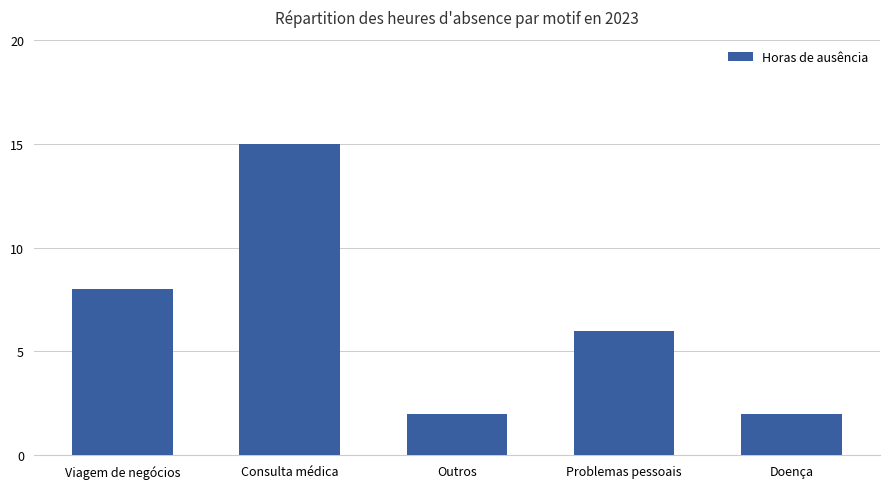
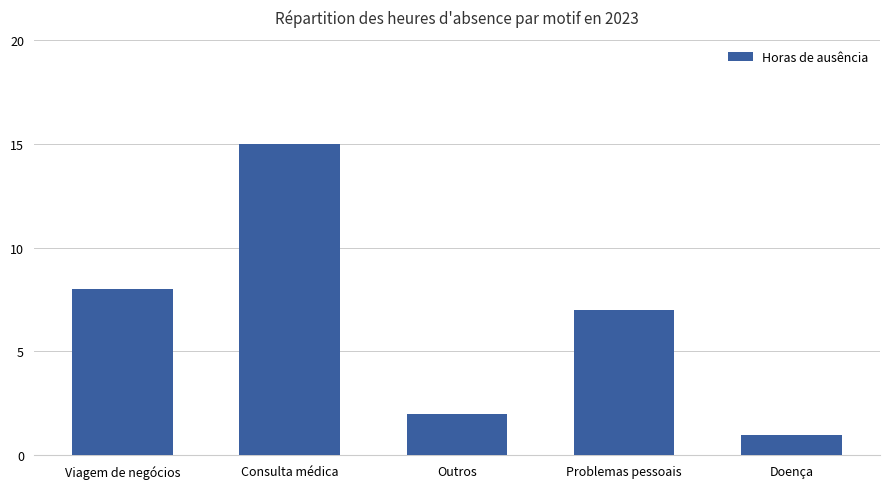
  {
    "Viagem de negócios": 8,
    "Consulta médica": 15,
    "Outros": 2,
-   "Problemas pessoais": 6,
-   "Doença": 2
+   "Problemas pessoais": 7,
+   "Doença": 1
  }
